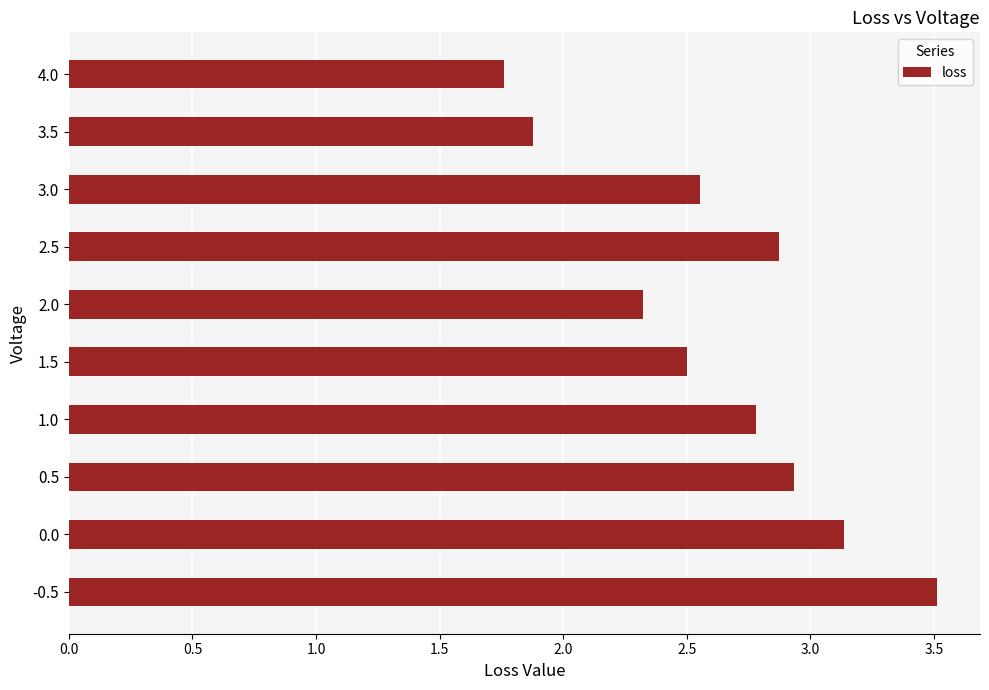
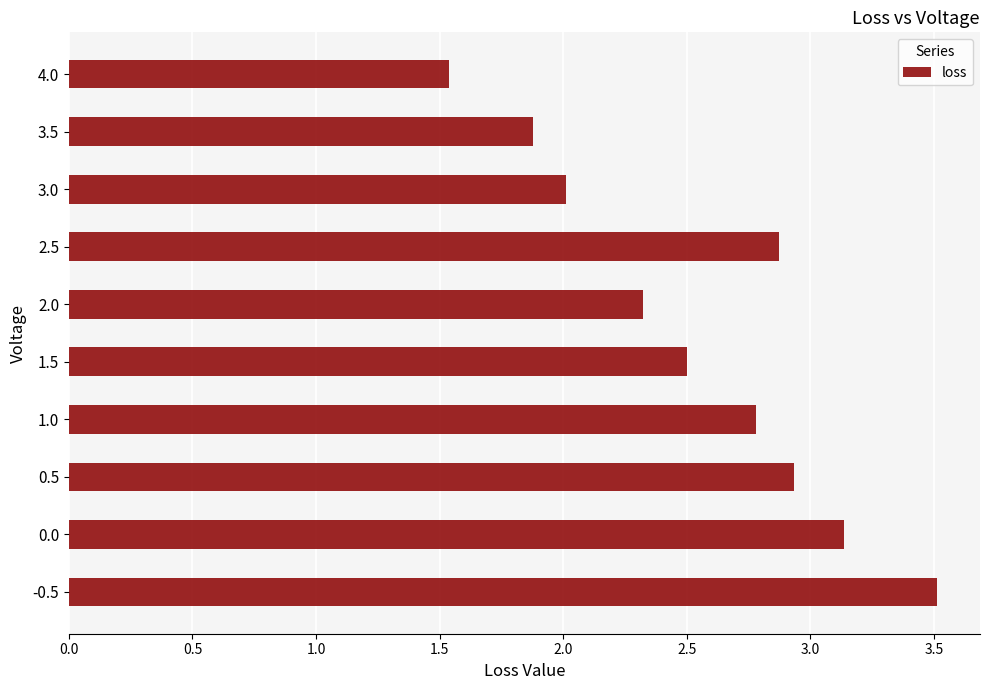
  {
-   "4.0": 1.76,
+   "4.0": 1.54,
    "3.5": 1.88,
-   "3.0": 2.56,
+   "3.0": 2.01,
    "2.5": 2.87,
    "2.0": 2.32,
    "1.5": 2.50,
    "1.0": 2.78,
    "0.5": 2.93,
    "0.0": 3.14,
    "-0.5": 3.51
  }
